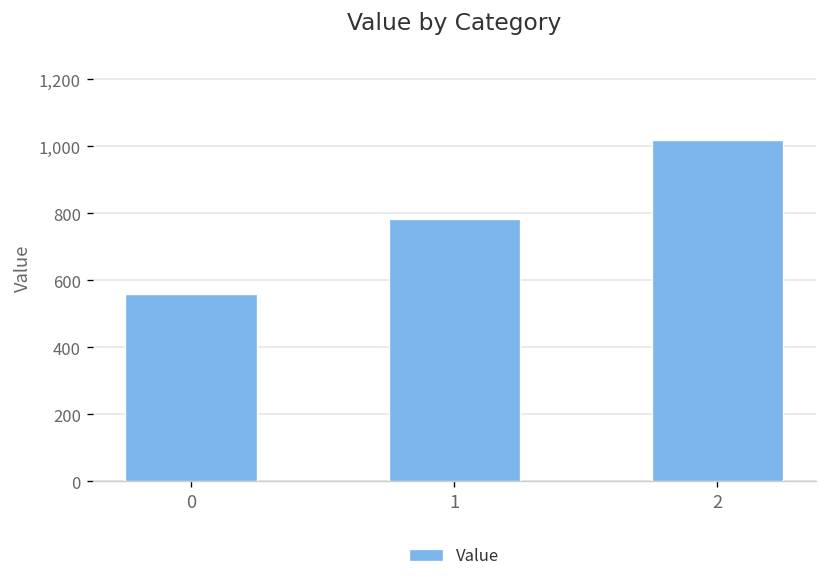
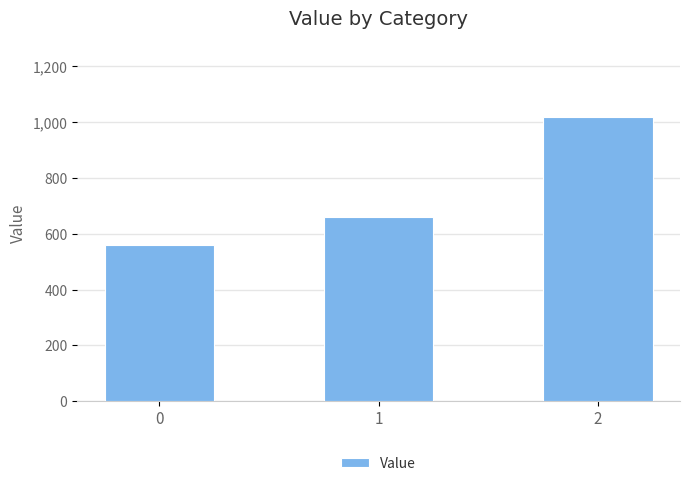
  {
    "0": "560",
-   "1": "780",
+   "1": "660",
    "2": "1,020"
  }
